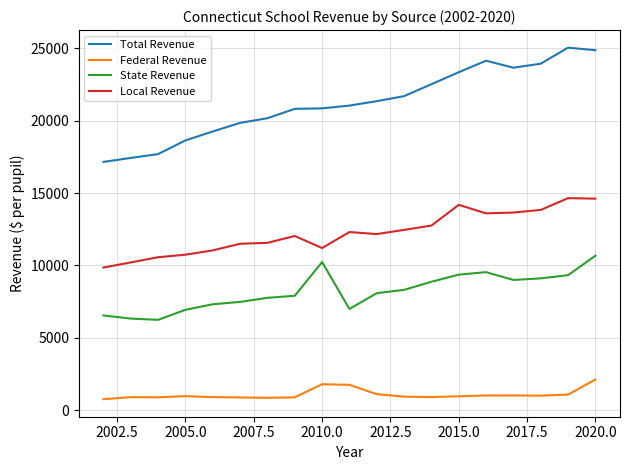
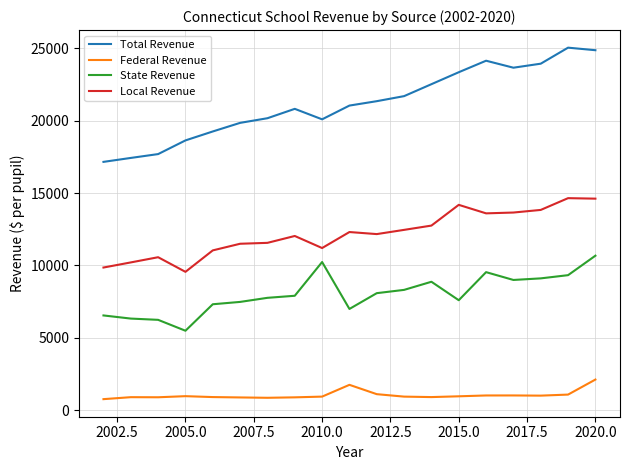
  {
    "Total Revenue": {
      "2005.0": 18600,
-     "2010.0": 20900,
+     "2010.0": 20100,
      "2015.0": 23400,
      "2020.0": 24900
    },
    "Federal Revenue": {
      "2005.0": 1000,
-     "2010.0": 1800,
+     "2010.0": 900,
      "2015.0": 1000,
      "2020.0": 2100
    },
    "State Revenue": {
-     "2005.0": 6900,
+     "2005.0": 5500,
      "2010.0": 10200,
-     "2015.0": 9400,
+     "2015.0": 7600,
      "2020.0": 10700
    },
    "Local Revenue": {
-     "2005.0": 10700,
+     "2005.0": 9600,
      "2010.0": 11200,
      "2015.0": 14200,
      "2020.0": 14600
    }
  }
